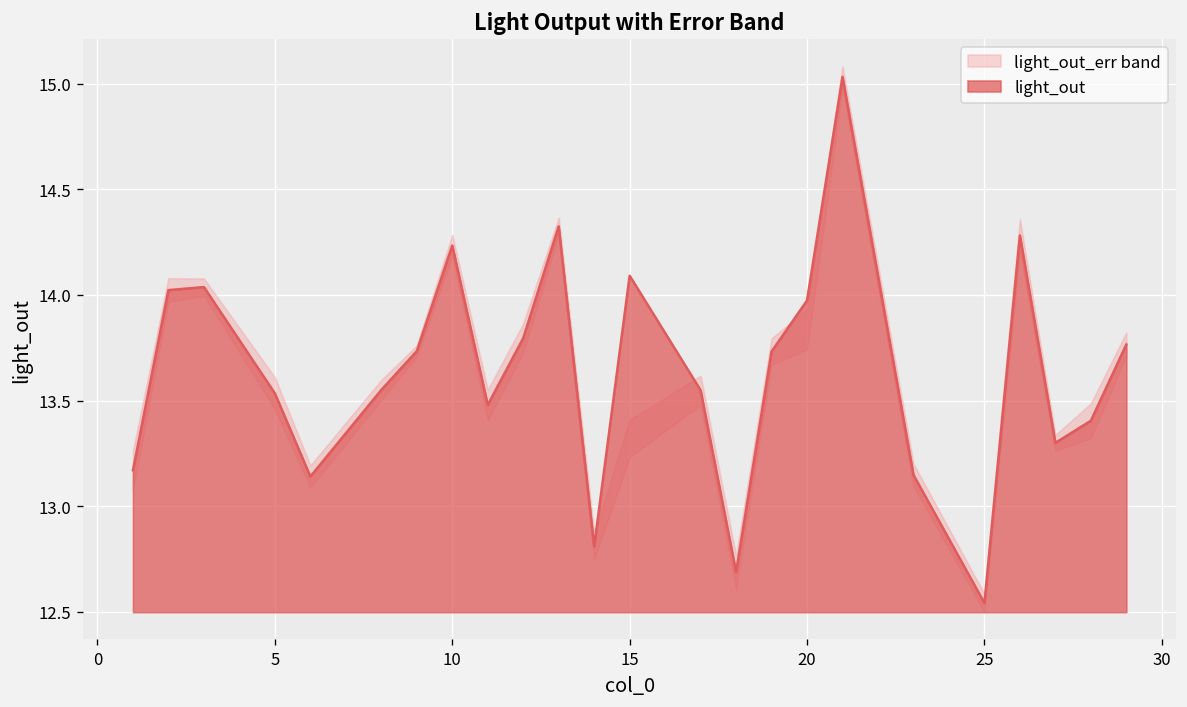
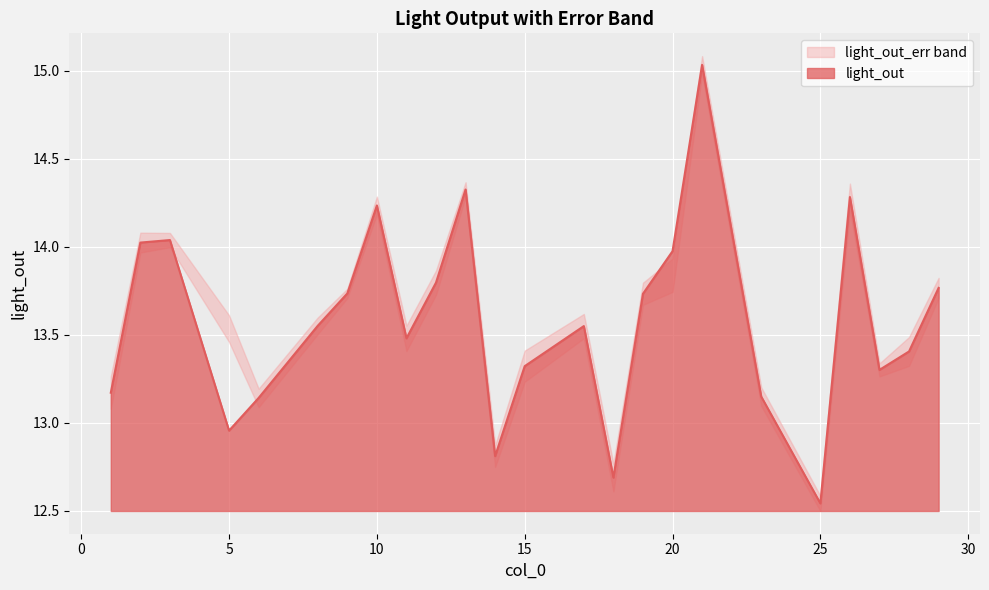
  {
    "light_out": {
-     "5": 13.53,
+     "5": 12.95,
      "10": 14.23,
-     "15": 14.09,
+     "15": 13.32,
      "20": 13.97,
      "25": 12.54
    }
  }
